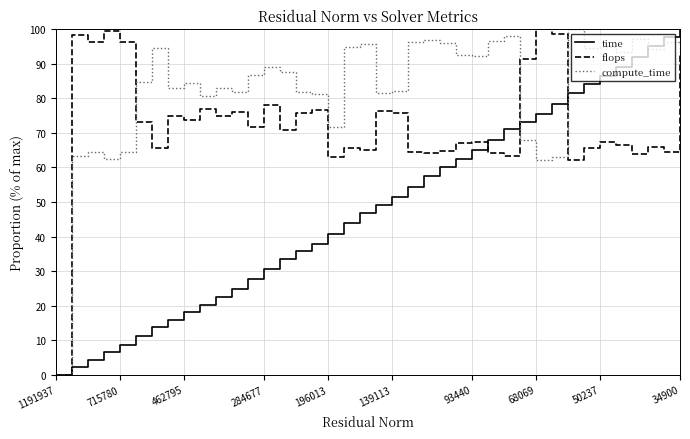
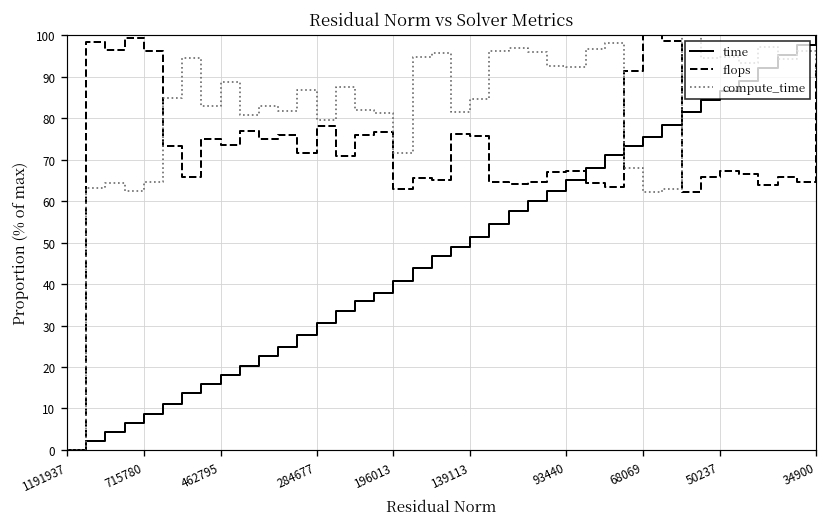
  {
    "compute_time": {
      "715780": 65,
-     "462795": 84,
-     "284677": 89,
+     "462795": 89,
+     "284677": 80,
      "196013": 72,
-     "139113": 82,
+     "139113": 85,
      "93440": 92,
      "68069": 62,
      "34900": 89
    }
  }
